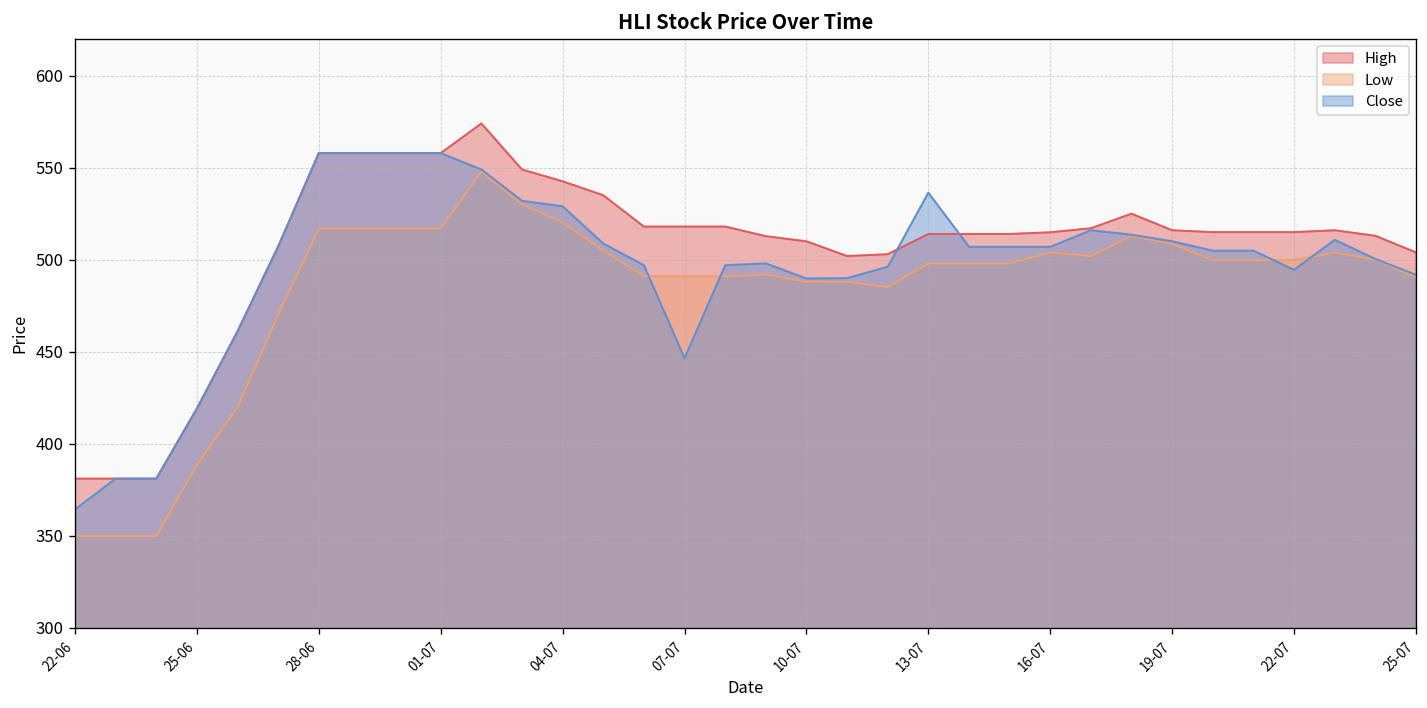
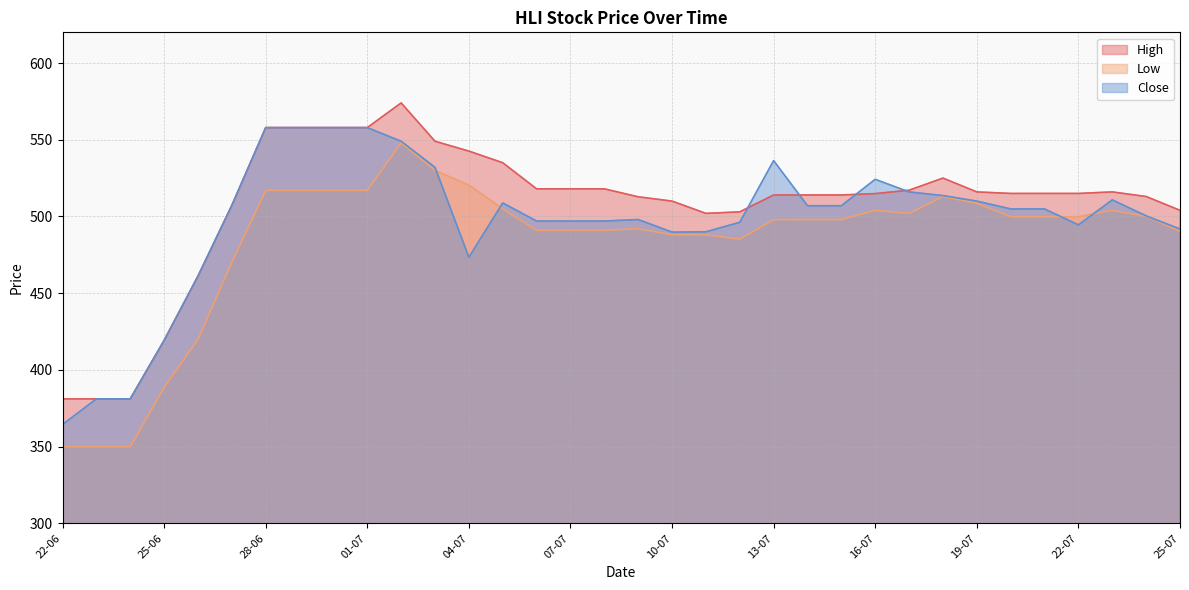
  {
    "Close": {
      "22-06": 364,
-     "04-07": 529,
-     "07-07": 447,
+     "04-07": 473,
+     "07-07": 497,
      "10-07": 490,
      "13-07": 536,
-     "16-07": 507,
+     "16-07": 524,
      "22-07": 495
    }
  }
